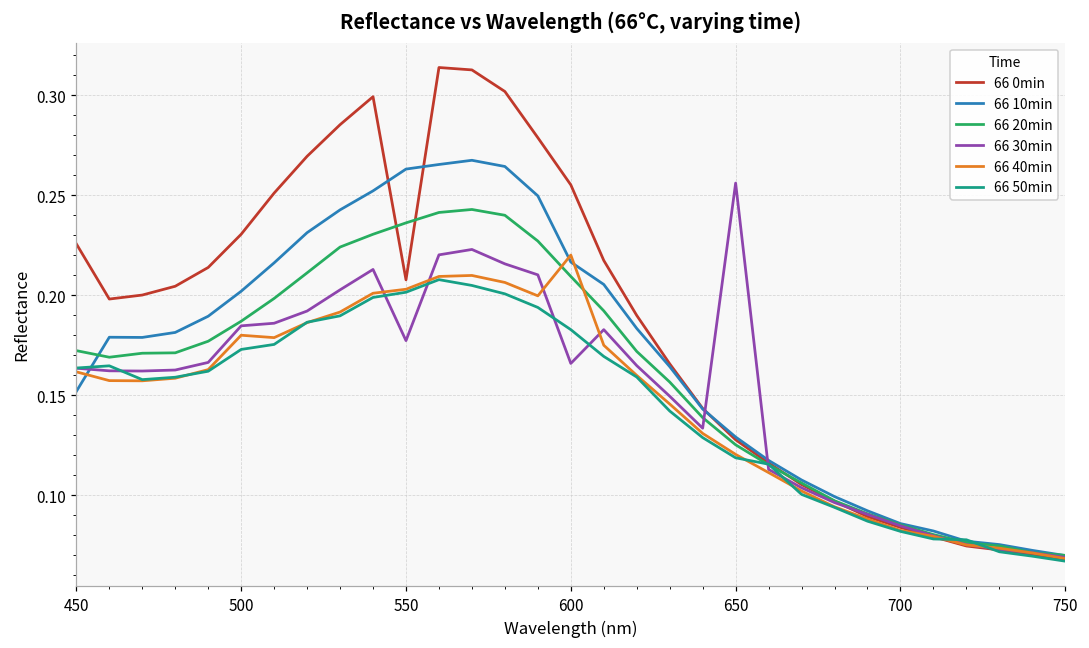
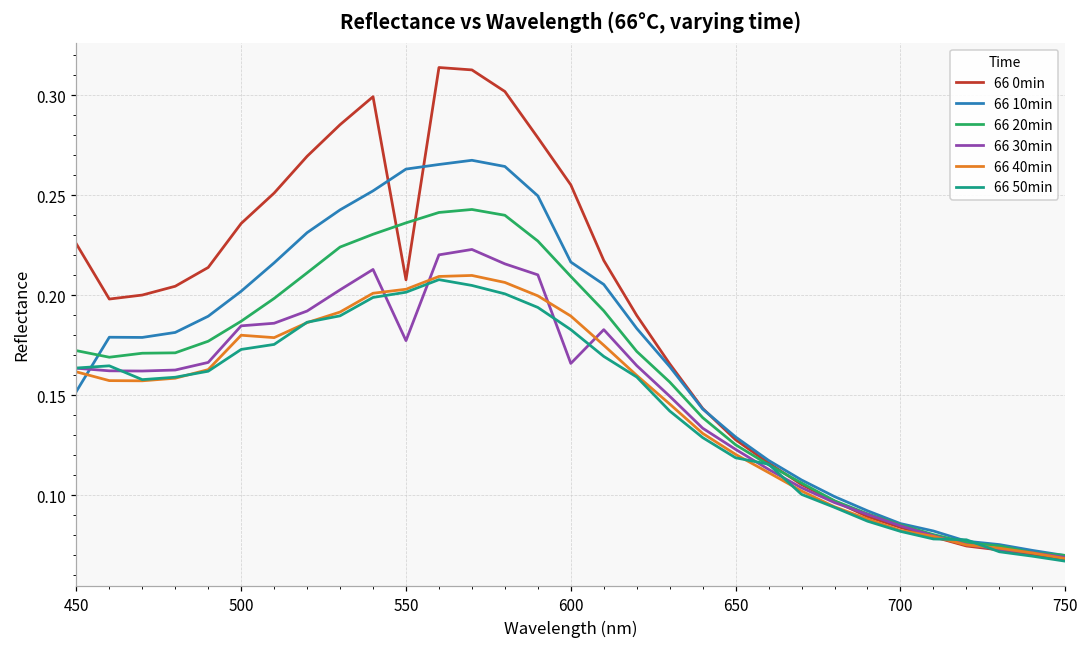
  {
    "66 0min": {
      "450": 0.226,
-     "500": 0.231,
+     "500": 0.236,
      "550": 0.208,
      "600": 0.255
    },
    "66 10min": {
      "450": 0.152,
      "500": 0.202,
      "550": 0.263,
      "600": 0.217
    },
    "66 30min": {
      "500": 0.185,
      "550": 0.177,
      "600": 0.166,
-     "650": 0.256
+     "650": 0.123
    },
    "66 40min": {
      "450": 0.162,
      "500": 0.180,
      "550": 0.203,
-     "600": 0.220,
+     "600": 0.190,
      "650": 0.120
    }
  }
